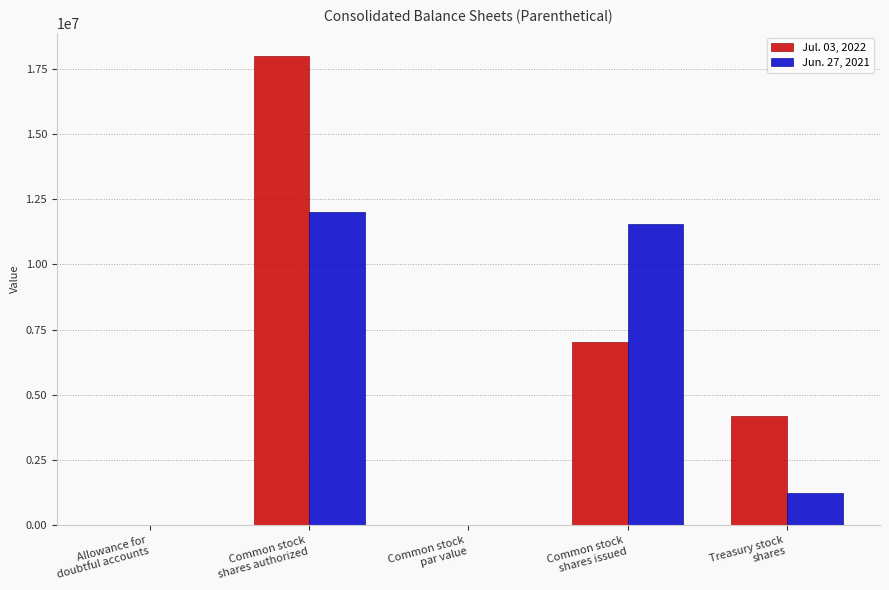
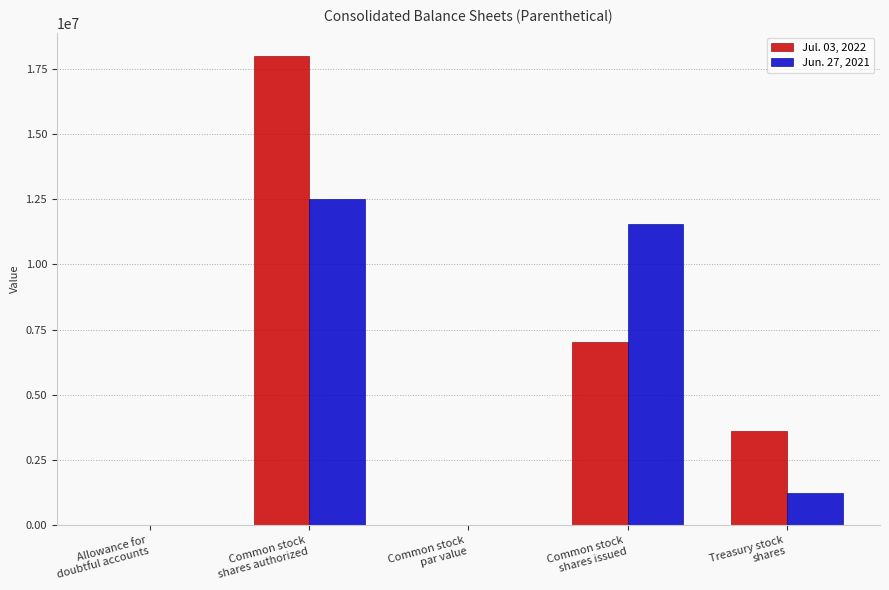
  {
    "Jul. 03, 2022": {
      "Common stock shares authorized": 18000000,
      "Common stock shares issued": 7000000,
-     "Treasury stock shares": 4200000
+     "Treasury stock shares": 3600000
    },
    "Jun. 27, 2021": {
-     "Common stock shares authorized": 12000000,
+     "Common stock shares authorized": 12500000,
      "Common stock shares issued": 11600000,
      "Treasury stock shares": 1200000
    }
  }
